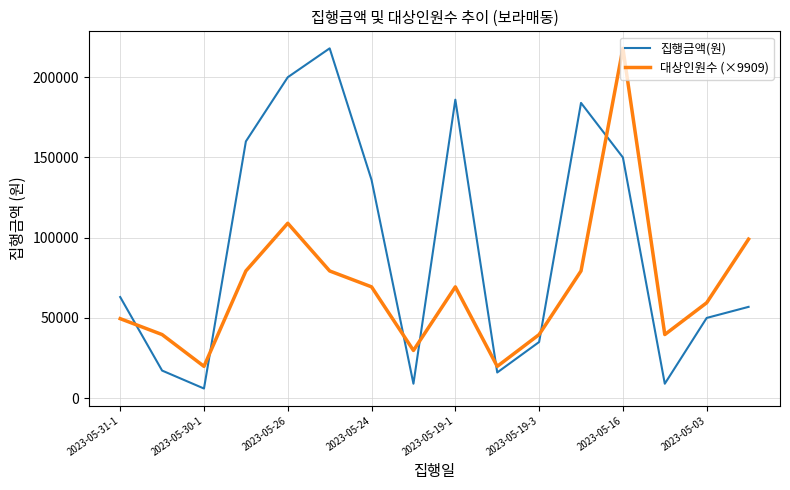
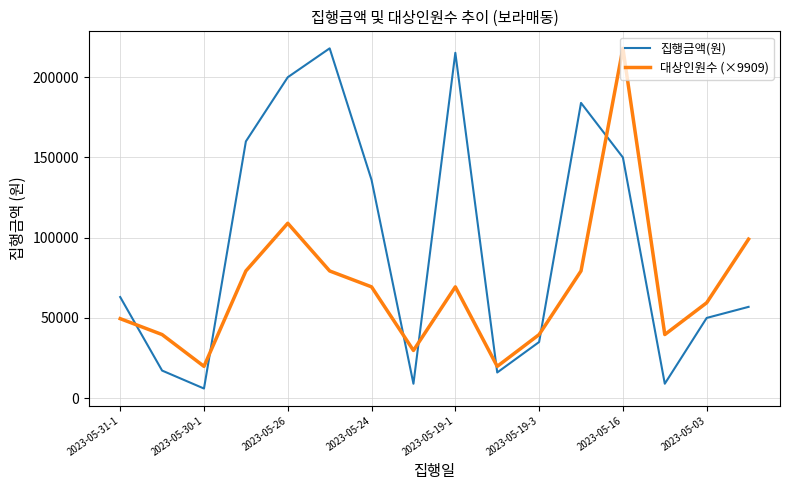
  {
    "집행금액(원)": {
      "2023-05-31-1": 63000,
      "2023-05-30-1": 6000,
      "2023-05-26": 200000,
      "2023-05-24": 136000,
-     "2023-05-19-1": 186000,
+     "2023-05-19-1": 215000,
      "2023-05-19-3": 35000,
      "2023-05-16": 150000,
      "2023-05-03": 50000
    },
    "대상인원수 (×9909)": {
      "2023-05-31-1": 50000,
      "2023-05-30-1": 20000,
      "2023-05-26": 109000,
      "2023-05-24": 69000,
      "2023-05-19-1": 69000,
      "2023-05-19-3": 40000,
      "2023-05-03": 59000
    }
  }
